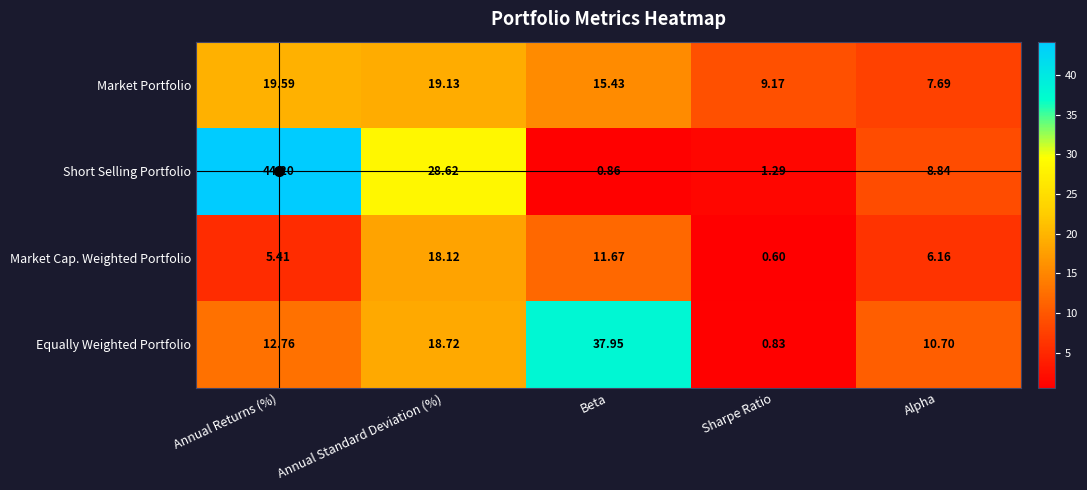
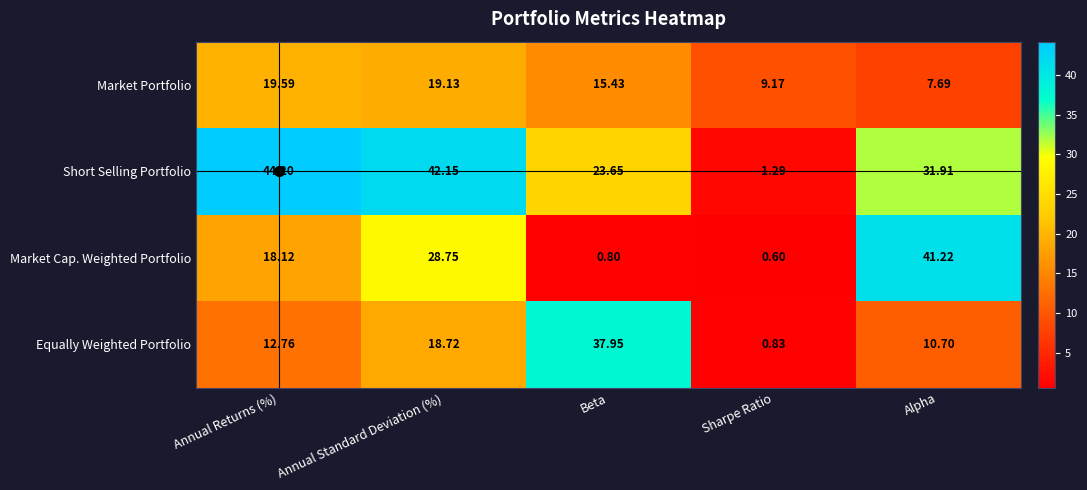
  {
    "Market Portfolio": {
      "Annual Returns (%)": 19.59,
      "Annual Standard Deviation (%)": 19.13,
      "Beta": 15.43,
      "Sharpe Ratio": 9.17,
      "Alpha": 7.69
    },
    "Short Selling Portfolio": {
-     "Annual Standard Deviation (%)": 28.62,
-     "Beta": 0.86,
+     "Annual Standard Deviation (%)": 42.15,
+     "Beta": 23.65,
      "Sharpe Ratio": 1.29,
-     "Alpha": 8.84
+     "Alpha": 31.91
    },
    "Market Cap. Weighted Portfolio": {
-     "Annual Returns (%)": 5.41,
-     "Annual Standard Deviation (%)": 18.12,
-     "Beta": 11.67,
+     "Annual Returns (%)": 18.12,
+     "Annual Standard Deviation (%)": 28.75,
+     "Beta": 0.80,
      "Sharpe Ratio": 0.60,
-     "Alpha": 6.16
+     "Alpha": 41.22
    },
    "Equally Weighted Portfolio": {
      "Annual Returns (%)": 12.76,
      "Annual Standard Deviation (%)": 18.72,
      "Beta": 37.95,
      "Sharpe Ratio": 0.83,
      "Alpha": 10.70
    }
  }
